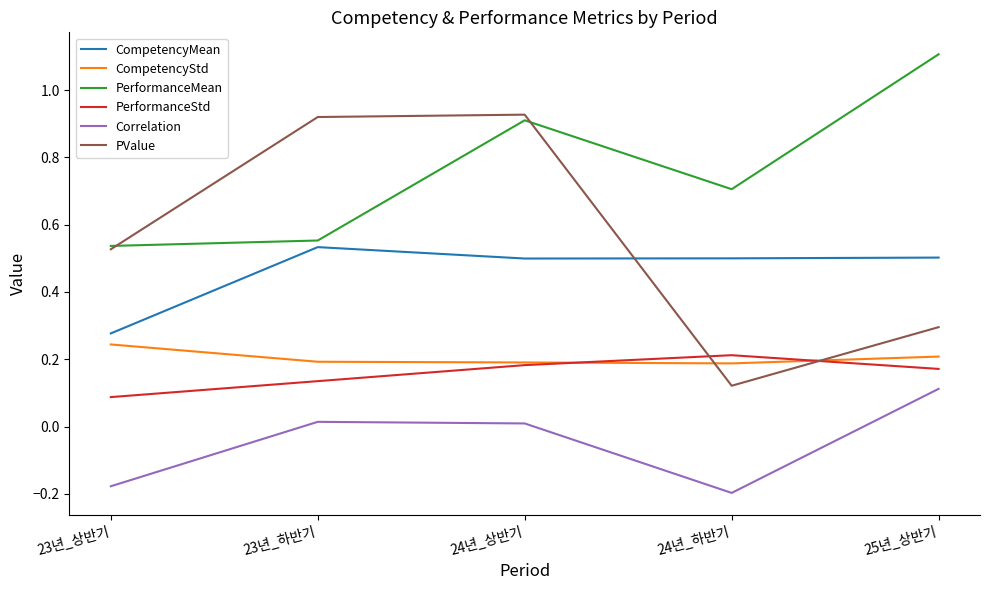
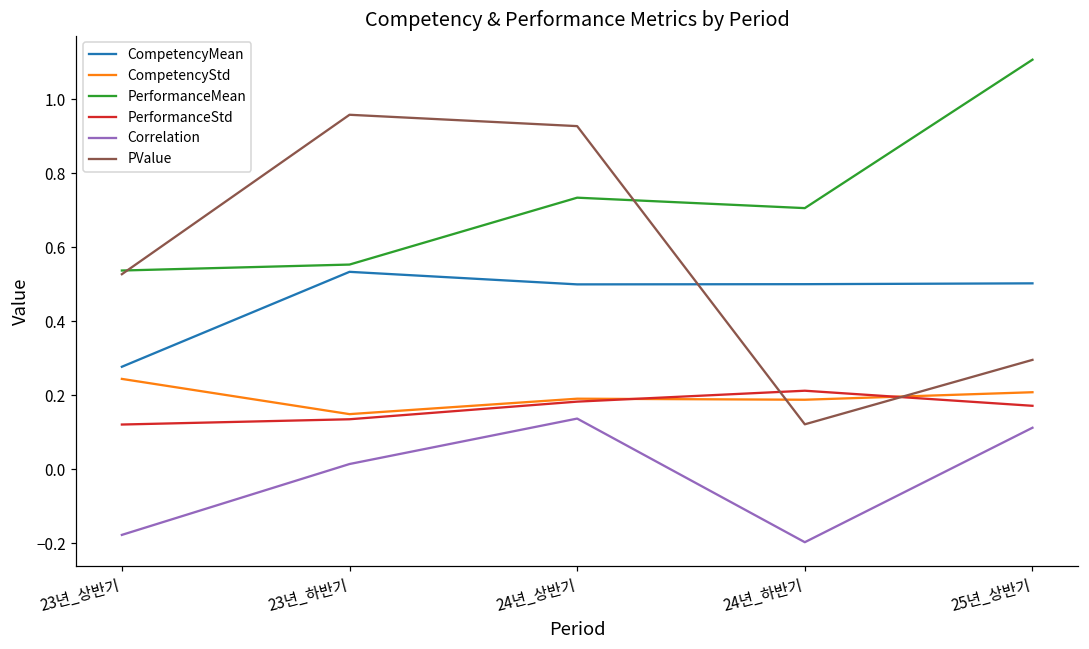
  {
    "CompetencyMean": {
      "23년_상반기": 0.28,
      "23년_하반기": 0.53,
      "24년_상반기": 0.50,
      "24년_하반기": 0.50,
      "25년_상반기": 0.50
    },
    "CompetencyStd": {
      "23년_상반기": 0.24,
-     "23년_하반기": 0.19,
+     "23년_하반기": 0.15,
      "24년_상반기": 0.19,
      "24년_하반기": 0.19,
      "25년_상반기": 0.21
    },
    "PerformanceMean": {
      "23년_상반기": 0.54,
      "23년_하반기": 0.55,
-     "24년_상반기": 0.91,
+     "24년_상반기": 0.73,
      "24년_하반기": 0.71,
      "25년_상반기": 1.11
    },
    "PerformanceStd": {
-     "23년_상반기": 0.09,
+     "23년_상반기": 0.12,
      "23년_하반기": 0.13,
      "24년_상반기": 0.18,
      "24년_하반기": 0.21,
      "25년_상반기": 0.17
    },
    "Correlation": {
      "23년_상반기": -0.18,
      "23년_하반기": 0.01,
-     "24년_상반기": 0.01,
+     "24년_상반기": 0.14,
      "24년_하반기": -0.20,
      "25년_상반기": 0.11
    },
    "PValue": {
      "23년_상반기": 0.53,
-     "23년_하반기": 0.92,
+     "23년_하반기": 0.96,
      "24년_상반기": 0.93,
      "24년_하반기": 0.12,
      "25년_상반기": 0.30
    }
  }
